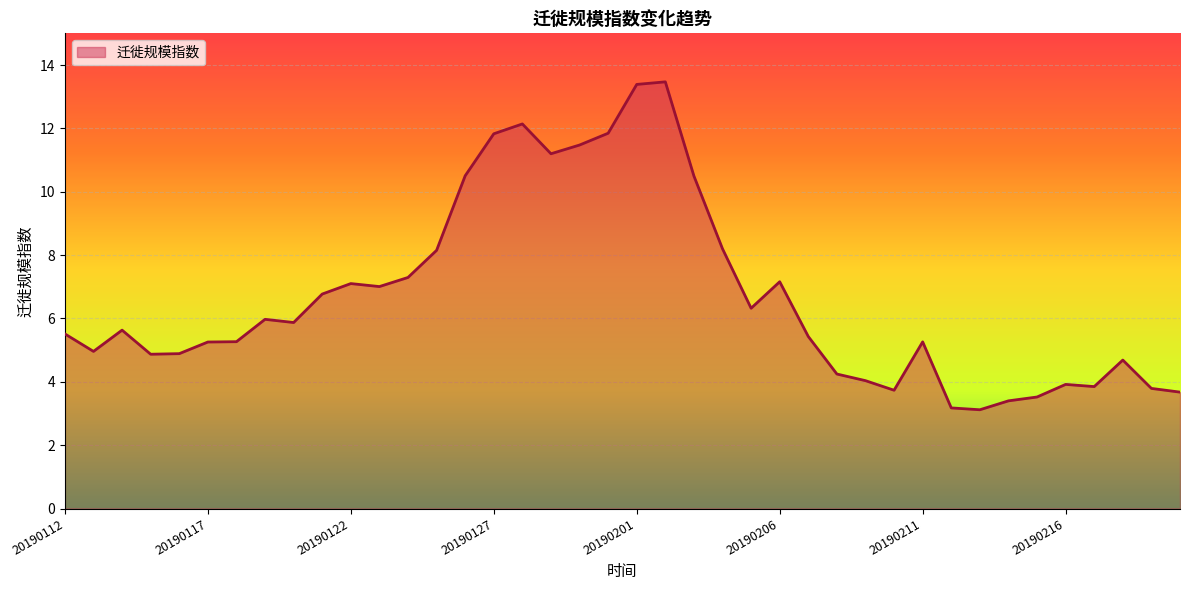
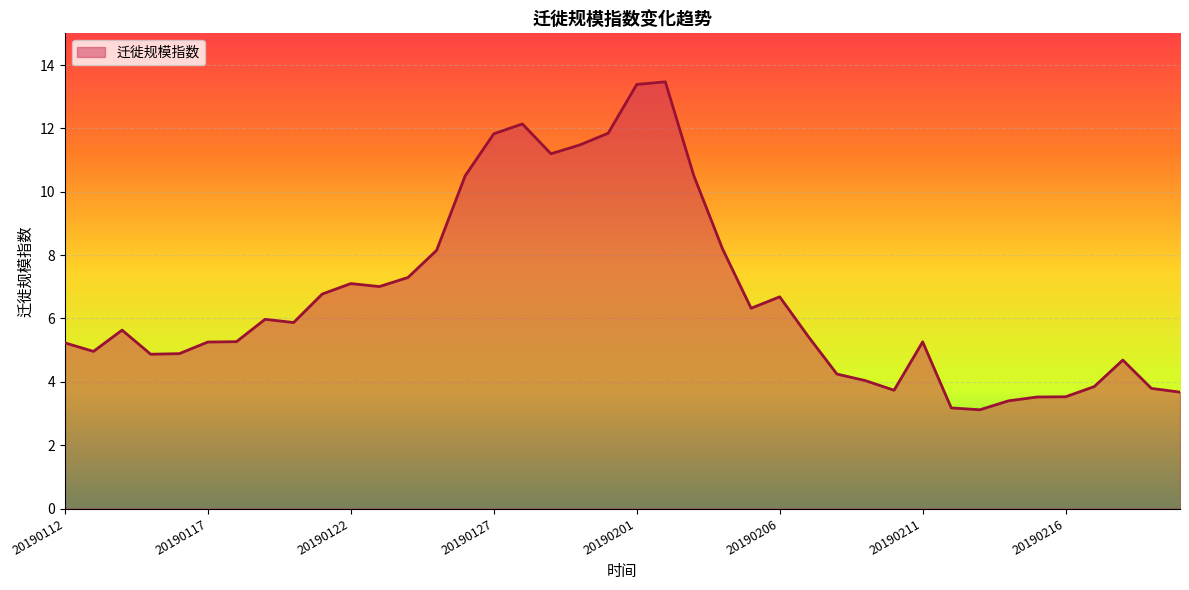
  {
-   "20190112": 5.5,
+   "20190112": 5.2,
    "20190117": 5.3,
    "20190122": 7.1,
    "20190127": 11.8,
    "20190201": 13.4,
-   "20190206": 7.2,
+   "20190206": 6.7,
    "20190211": 5.3,
-   "20190216": 3.9
+   "20190216": 3.5
  }
